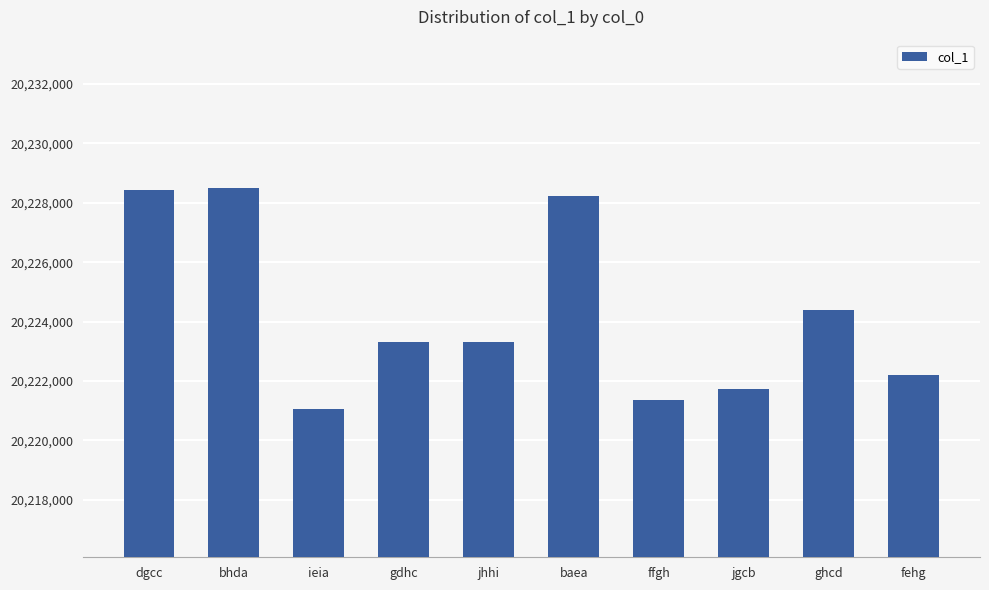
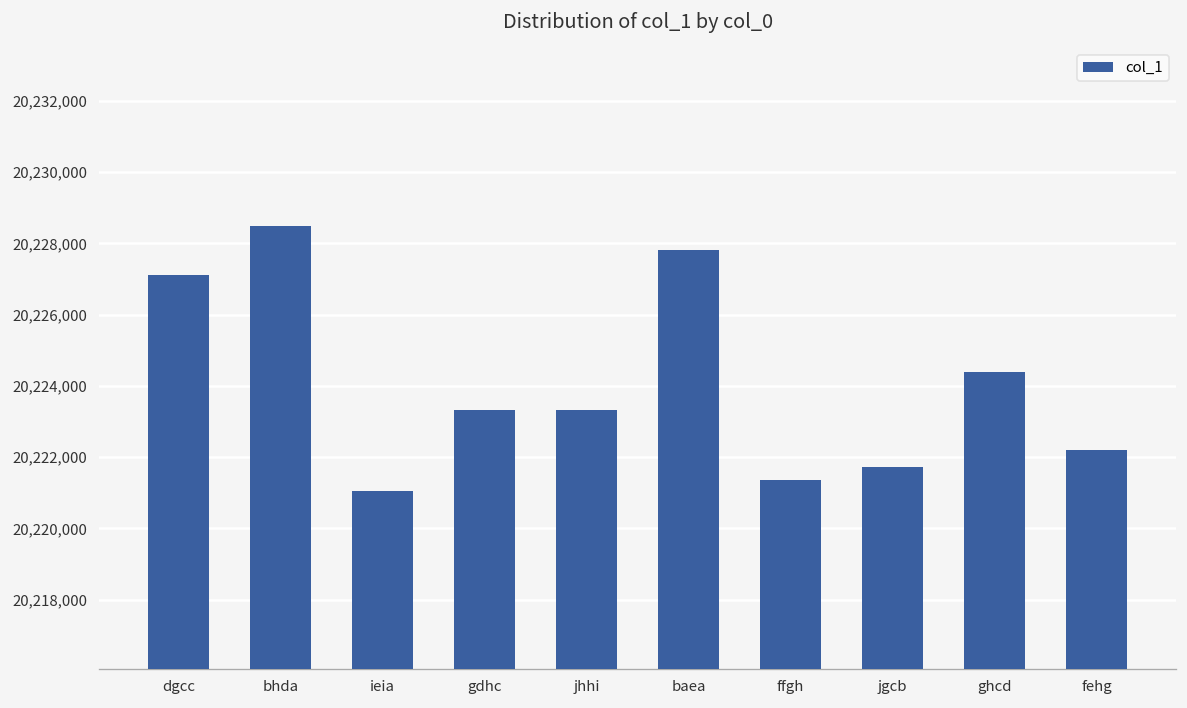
  {
-   "dgcc": "20,228,400",
+   "dgcc": "20,227,100",
    "bhda": "20,228,500",
    "ieia": "20,221,100",
    "gdhc": "20,223,300",
    "jhhi": "20,223,300",
-   "baea": "20,228,200",
+   "baea": "20,227,800",
    "ffgh": "20,221,400",
    "jgcb": "20,221,700",
    "ghcd": "20,224,400",
    "fehg": "20,222,200"
  }
